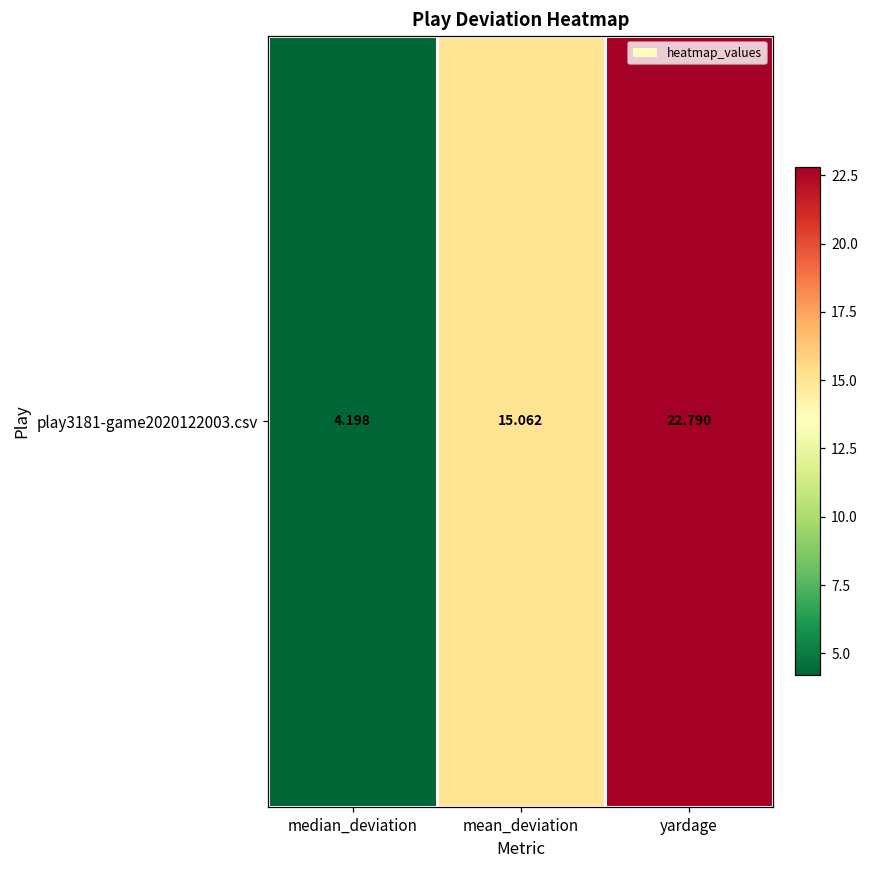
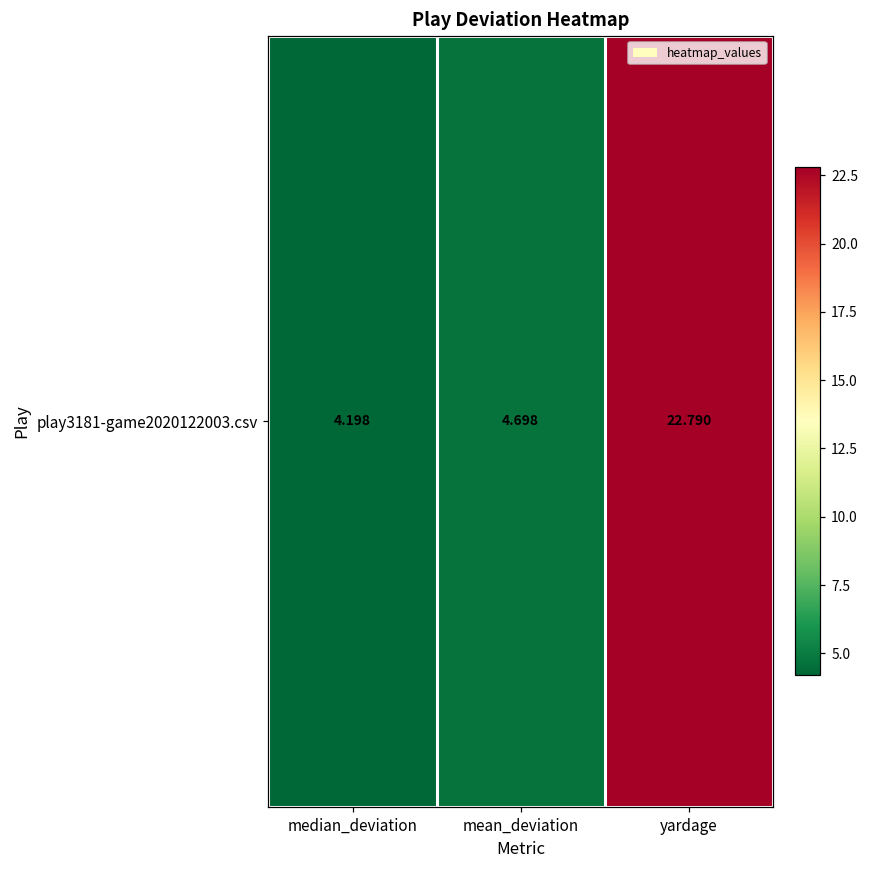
  {
    "play3181-game2020122003.csv": {
      "median_deviation": 4.198,
-     "mean_deviation": 15.062,
+     "mean_deviation": 4.698,
      "yardage": 22.790
    }
  }
